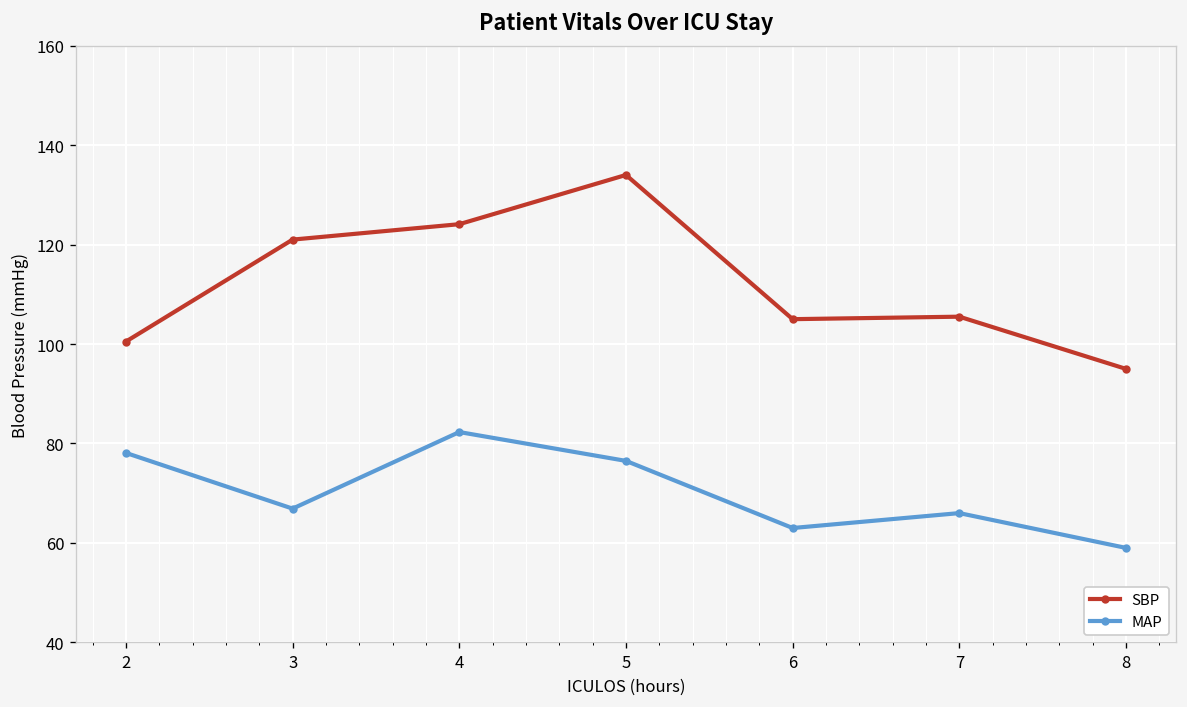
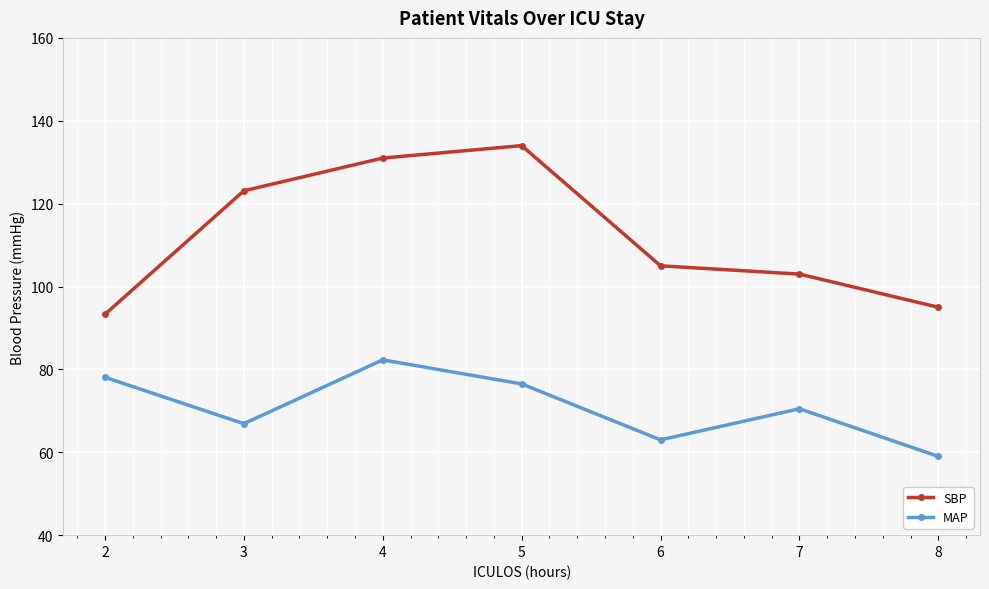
  {
    "SBP": {
-     "2": 101,
-     "3": 121,
-     "4": 124,
+     "2": 93,
+     "3": 123,
+     "4": 131,
      "5": 134,
      "6": 105,
-     "7": 106,
+     "7": 103,
      "8": 95
    },
    "MAP": {
      "2": 78,
      "3": 67,
      "4": 82,
      "5": 77,
      "6": 63,
-     "7": 66,
+     "7": 71,
      "8": 59
    }
  }
